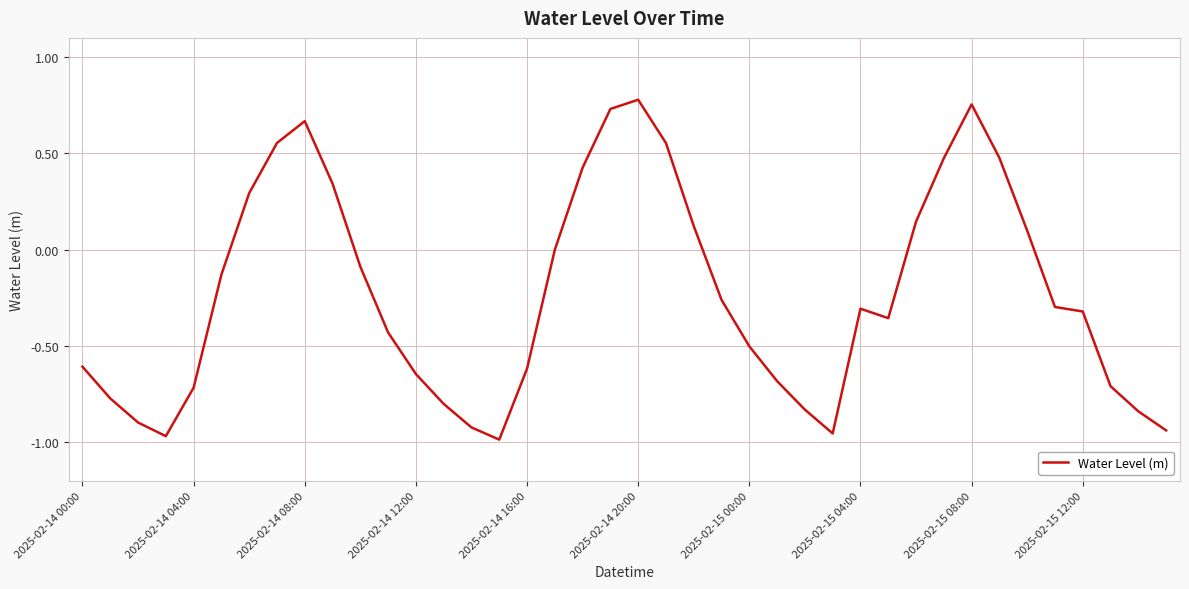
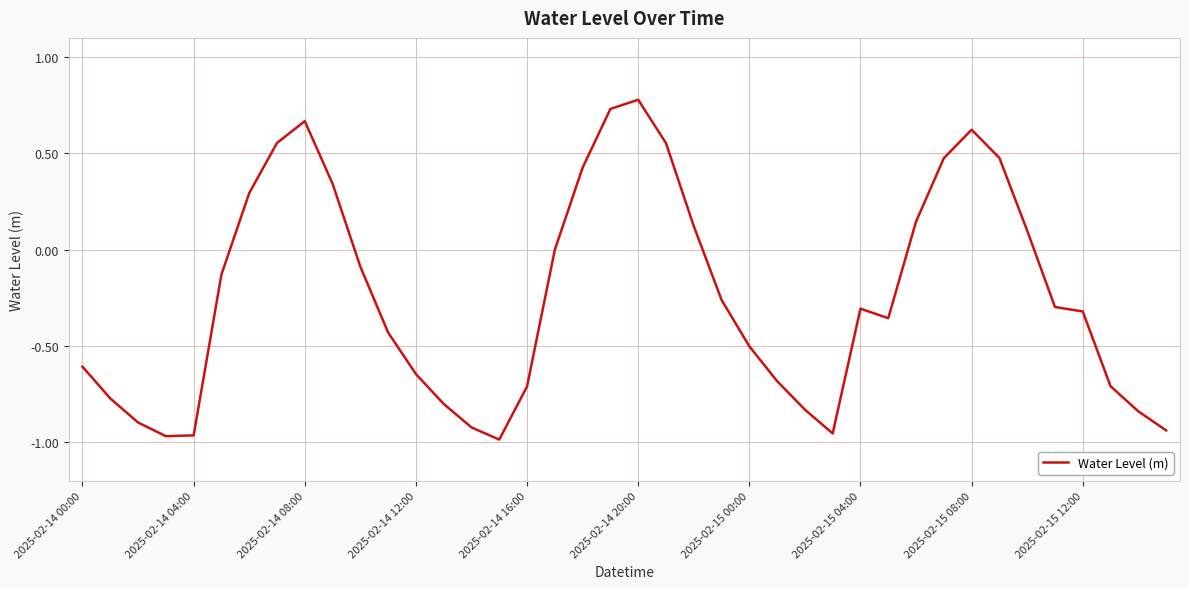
  {
    "2025-02-14 00:00": -0.61,
-   "2025-02-14 04:00": -0.72,
+   "2025-02-14 04:00": -0.96,
    "2025-02-14 08:00": 0.67,
    "2025-02-14 12:00": -0.65,
-   "2025-02-14 16:00": -0.62,
+   "2025-02-14 16:00": -0.71,
    "2025-02-14 20:00": 0.78,
    "2025-02-15 00:00": -0.50,
    "2025-02-15 04:00": -0.31,
-   "2025-02-15 08:00": 0.75,
+   "2025-02-15 08:00": 0.62,
    "2025-02-15 12:00": -0.32
  }
